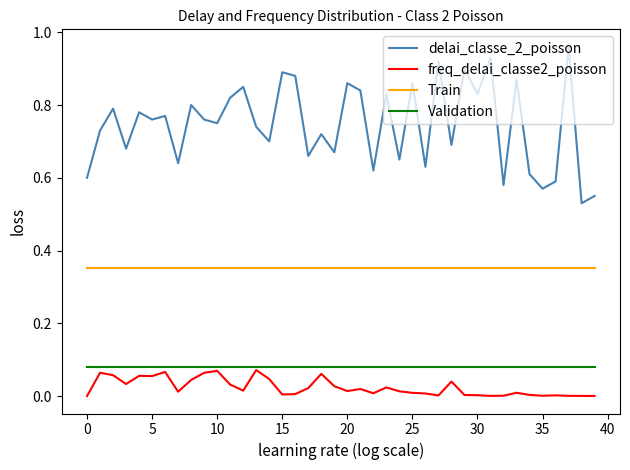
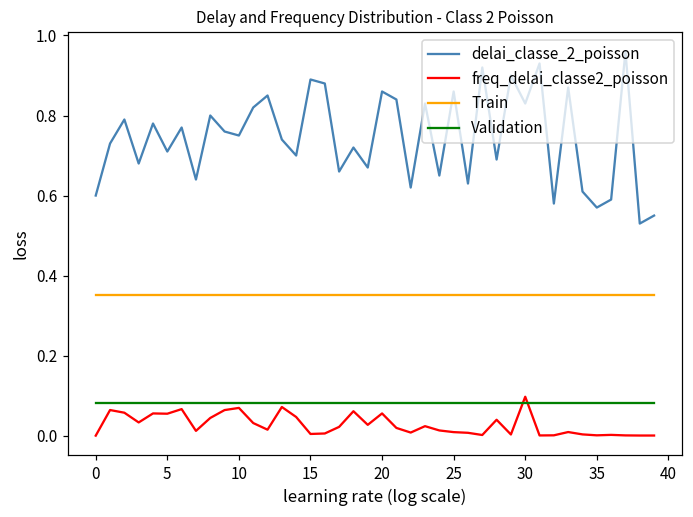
  {
    "delai_classe_2_poisson": {
      "0": 0.60,
-     "5": 0.76,
+     "5": 0.71,
      "10": 0.75,
      "15": 0.89,
      "20": 0.86,
      "35": 0.57
    },
    "freq_delai_classe2_poisson": {
      "0": 0.00,
      "5": 0.05,
      "10": 0.07,
      "15": 0.00,
-     "20": 0.01,
+     "20": 0.06,
      "25": 0.01,
-     "30": 0.00,
+     "30": 0.10,
      "35": 0.00
    },
    "Train": {
      "0": 0.35,
      "5": 0.35,
      "10": 0.35,
      "15": 0.35,
      "20": 0.35,
      "25": 0.35,
      "30": 0.35,
      "35": 0.35
    },
    "Validation": {
      "0": 0.08,
      "5": 0.08,
      "10": 0.08,
      "15": 0.08,
      "20": 0.08,
      "25": 0.08,
      "30": 0.08,
      "35": 0.08
    }
  }
